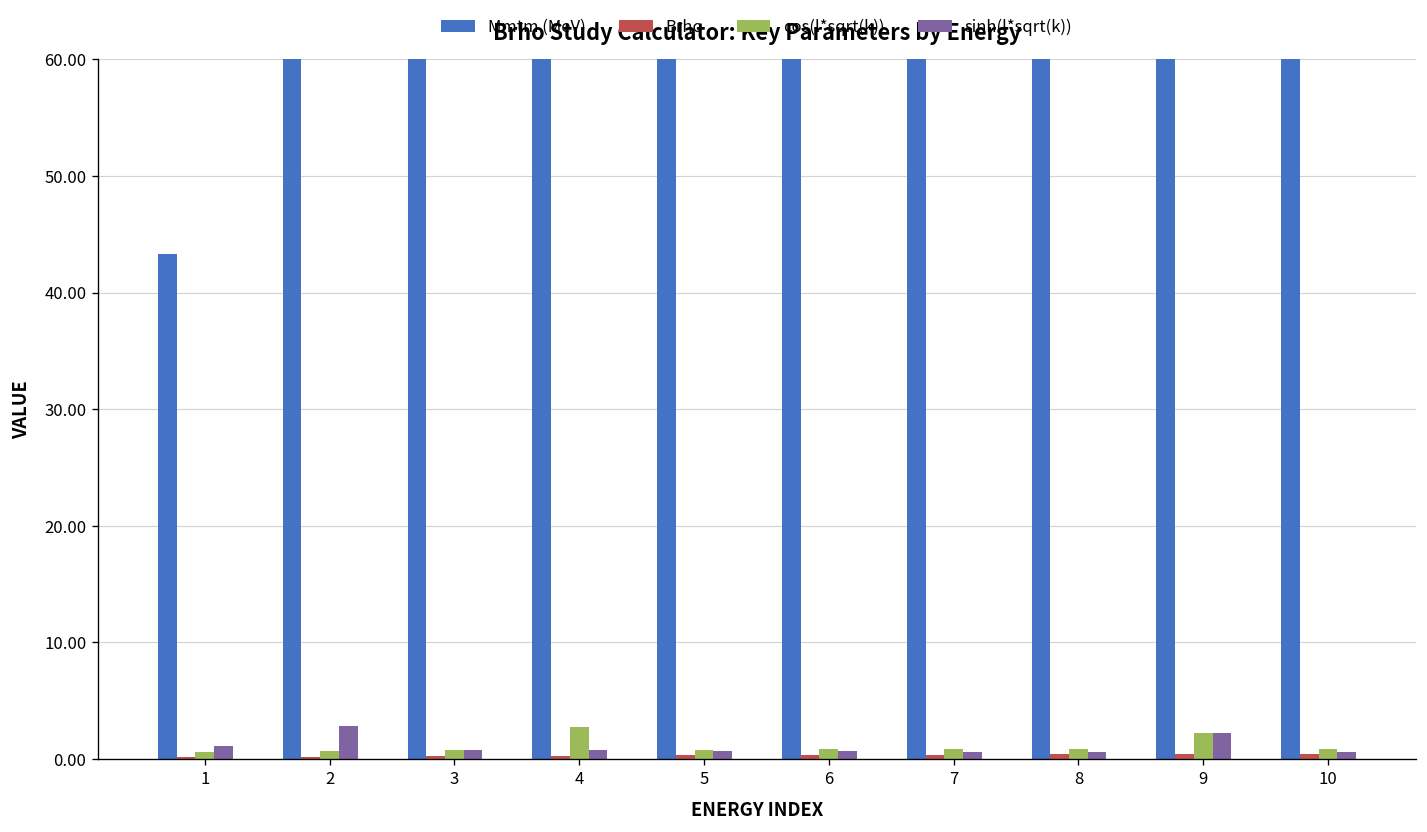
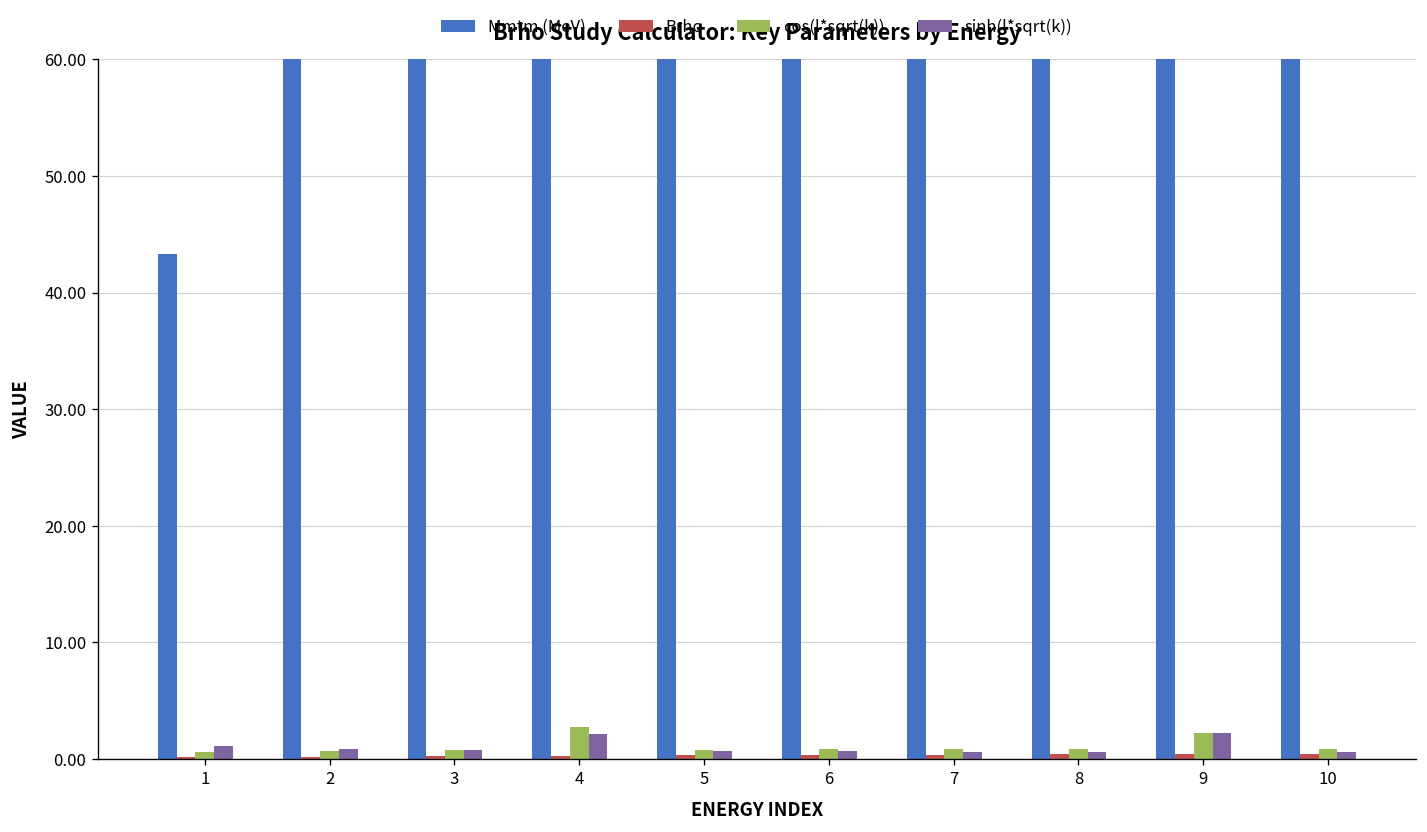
  {
    "Mmtm (MeV)": {
      "1": 43
    },
    "Brho": {
      "4": 0,
      "5": 0,
      "6": 0,
      "7": 0,
      "8": 0,
      "9": 0,
      "10": 0
    },
    "cos(l*sqrt(k))": {
      "1": 1,
      "2": 1,
      "3": 1,
      "4": 3,
      "5": 1,
      "6": 1,
      "7": 1,
      "8": 1,
      "9": 2,
      "10": 1
    },
    "sinh(l*sqrt(k))": {
      "1": 1,
-     "2": 3,
+     "2": 1,
      "3": 1,
-     "4": 1,
+     "4": 2,
      "5": 1,
      "6": 1,
      "7": 1,
      "8": 1,
      "9": 2,
      "10": 1
    }
  }
